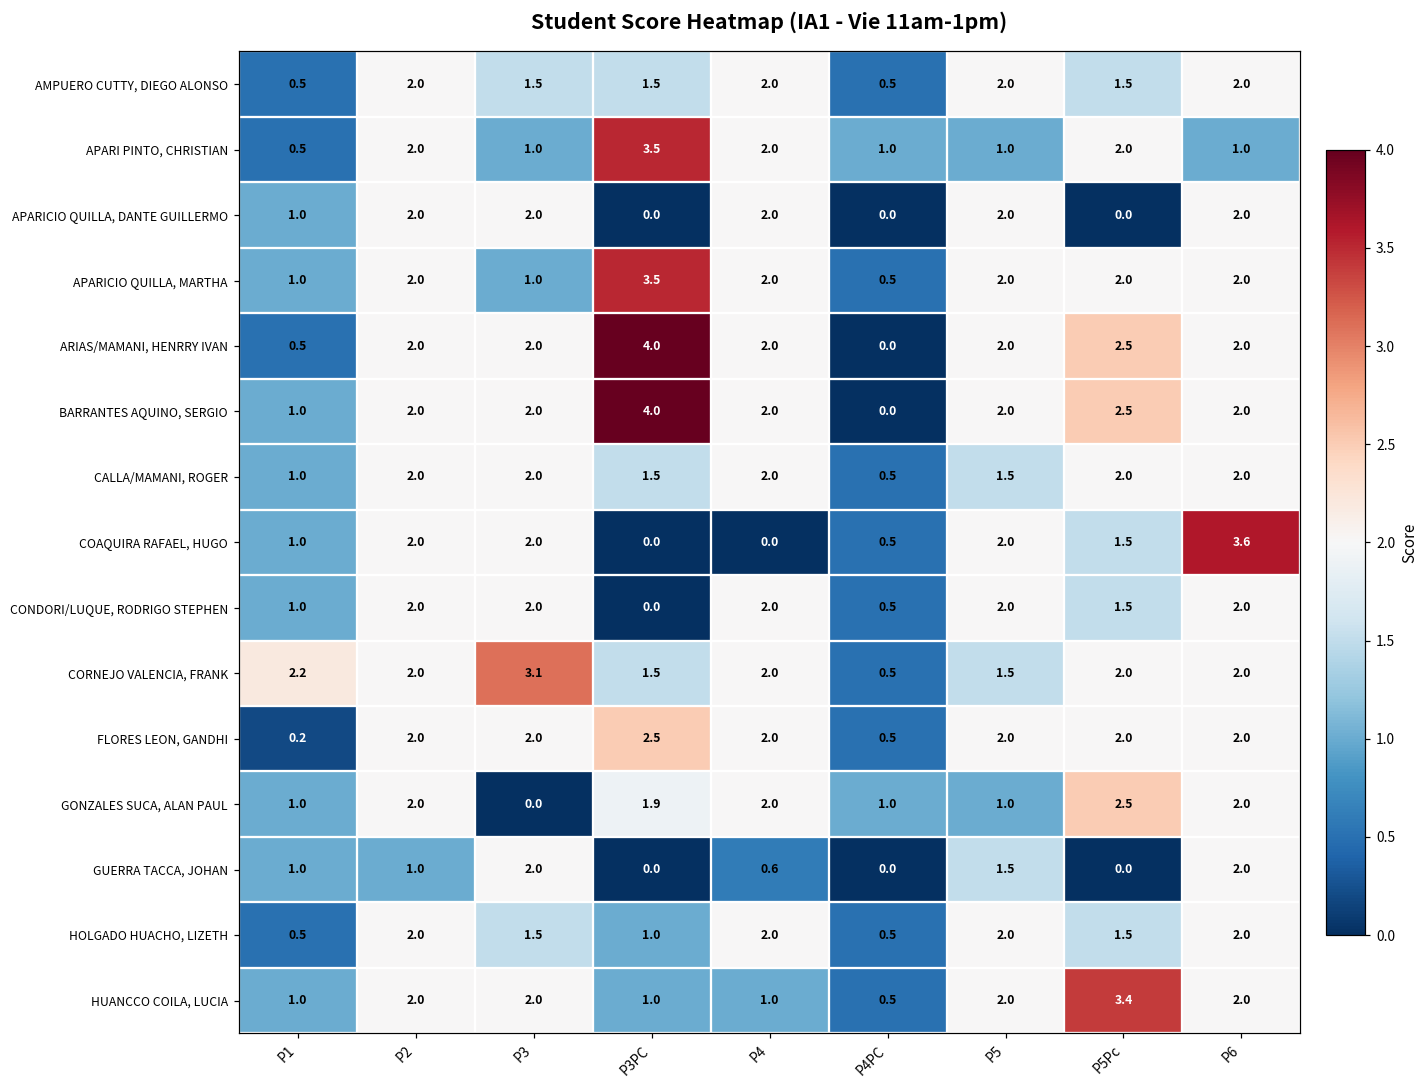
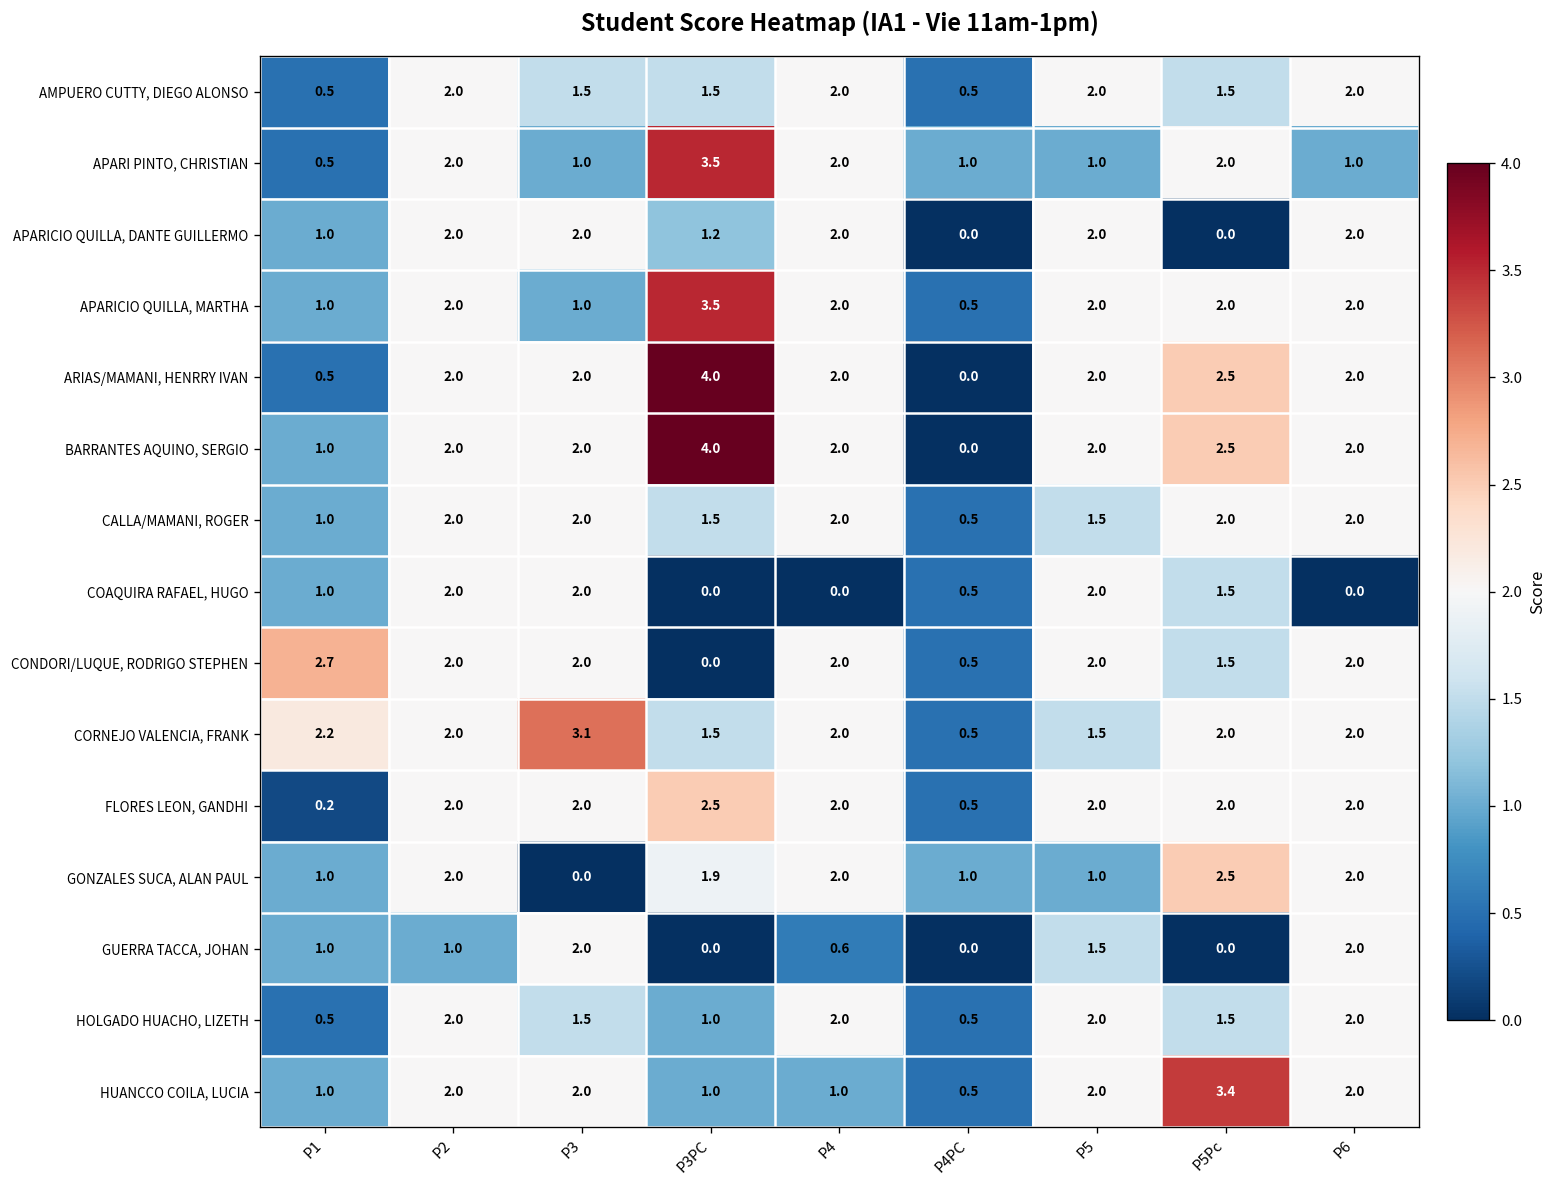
  {
    "AMPUERO CUTTY, DIEGO ALONSO": {
      "P1": 0.5,
      "P2": 2.0,
      "P3": 1.5,
      "P3PC": 1.5,
      "P4": 2.0,
      "P4PC": 0.5,
      "P5": 2.0,
      "P5Pc": 1.5,
      "P6": 2.0
    },
    "APARI PINTO, CHRISTIAN": {
      "P1": 0.5,
      "P2": 2.0,
      "P3": 1.0,
      "P3PC": 3.5,
      "P4": 2.0,
      "P4PC": 1.0,
      "P5": 1.0,
      "P5Pc": 2.0,
      "P6": 1.0
    },
    "APARICIO QUILLA, DANTE GUILLERMO": {
      "P1": 1.0,
      "P2": 2.0,
      "P3": 2.0,
-     "P3PC": 0.0,
+     "P3PC": 1.2,
      "P4": 2.0,
      "P4PC": 0.0,
      "P5": 2.0,
      "P5Pc": 0.0,
      "P6": 2.0
    },
    "APARICIO QUILLA, MARTHA": {
      "P1": 1.0,
      "P2": 2.0,
      "P3": 1.0,
      "P3PC": 3.5,
      "P4": 2.0,
      "P4PC": 0.5,
      "P5": 2.0,
      "P5Pc": 2.0,
      "P6": 2.0
    },
    "ARIAS/MAMANI, HENRRY IVAN": {
      "P1": 0.5,
      "P2": 2.0,
      "P3": 2.0,
      "P3PC": 4.0,
      "P4": 2.0,
      "P4PC": 0.0,
      "P5": 2.0,
      "P5Pc": 2.5,
      "P6": 2.0
    },
    "BARRANTES AQUINO, SERGIO": {
      "P1": 1.0,
      "P2": 2.0,
      "P3": 2.0,
      "P3PC": 4.0,
      "P4": 2.0,
      "P4PC": 0.0,
      "P5": 2.0,
      "P5Pc": 2.5,
      "P6": 2.0
    },
    "CALLA/MAMANI, ROGER": {
      "P1": 1.0,
      "P2": 2.0,
      "P3": 2.0,
      "P3PC": 1.5,
      "P4": 2.0,
      "P4PC": 0.5,
      "P5": 1.5,
      "P5Pc": 2.0,
      "P6": 2.0
    },
    "COAQUIRA RAFAEL, HUGO": {
      "P1": 1.0,
      "P2": 2.0,
      "P3": 2.0,
      "P3PC": 0.0,
      "P4": 0.0,
      "P4PC": 0.5,
      "P5": 2.0,
      "P5Pc": 1.5,
-     "P6": 3.6
+     "P6": 0.0
    },
    "CONDORI/LUQUE, RODRIGO STEPHEN": {
-     "P1": 1.0,
+     "P1": 2.7,
      "P2": 2.0,
      "P3": 2.0,
      "P3PC": 0.0,
      "P4": 2.0,
      "P4PC": 0.5,
      "P5": 2.0,
      "P5Pc": 1.5,
      "P6": 2.0
    },
    "CORNEJO VALENCIA, FRANK": {
      "P1": 2.2,
      "P2": 2.0,
      "P3": 3.1,
      "P3PC": 1.5,
      "P4": 2.0,
      "P4PC": 0.5,
      "P5": 1.5,
      "P5Pc": 2.0,
      "P6": 2.0
    },
    "FLORES LEON, GANDHI": {
      "P1": 0.2,
      "P2": 2.0,
      "P3": 2.0,
      "P3PC": 2.5,
      "P4": 2.0,
      "P4PC": 0.5,
      "P5": 2.0,
      "P5Pc": 2.0,
      "P6": 2.0
    },
    "GONZALES SUCA, ALAN PAUL": {
      "P1": 1.0,
      "P2": 2.0,
      "P3": 0.0,
      "P3PC": 1.9,
      "P4": 2.0,
      "P4PC": 1.0,
      "P5": 1.0,
      "P5Pc": 2.5,
      "P6": 2.0
    },
    "GUERRA TACCA, JOHAN": {
      "P1": 1.0,
      "P2": 1.0,
      "P3": 2.0,
      "P3PC": 0.0,
      "P4": 0.6,
      "P4PC": 0.0,
      "P5": 1.5,
      "P5Pc": 0.0,
      "P6": 2.0
    },
    "HOLGADO HUACHO, LIZETH": {
      "P1": 0.5,
      "P2": 2.0,
      "P3": 1.5,
      "P3PC": 1.0,
      "P4": 2.0,
      "P4PC": 0.5,
      "P5": 2.0,
      "P5Pc": 1.5,
      "P6": 2.0
    },
    "HUANCCO COILA, LUCIA": {
      "P1": 1.0,
      "P2": 2.0,
      "P3": 2.0,
      "P3PC": 1.0,
      "P4": 1.0,
      "P4PC": 0.5,
      "P5": 2.0,
      "P5Pc": 3.4,
      "P6": 2.0
    }
  }
